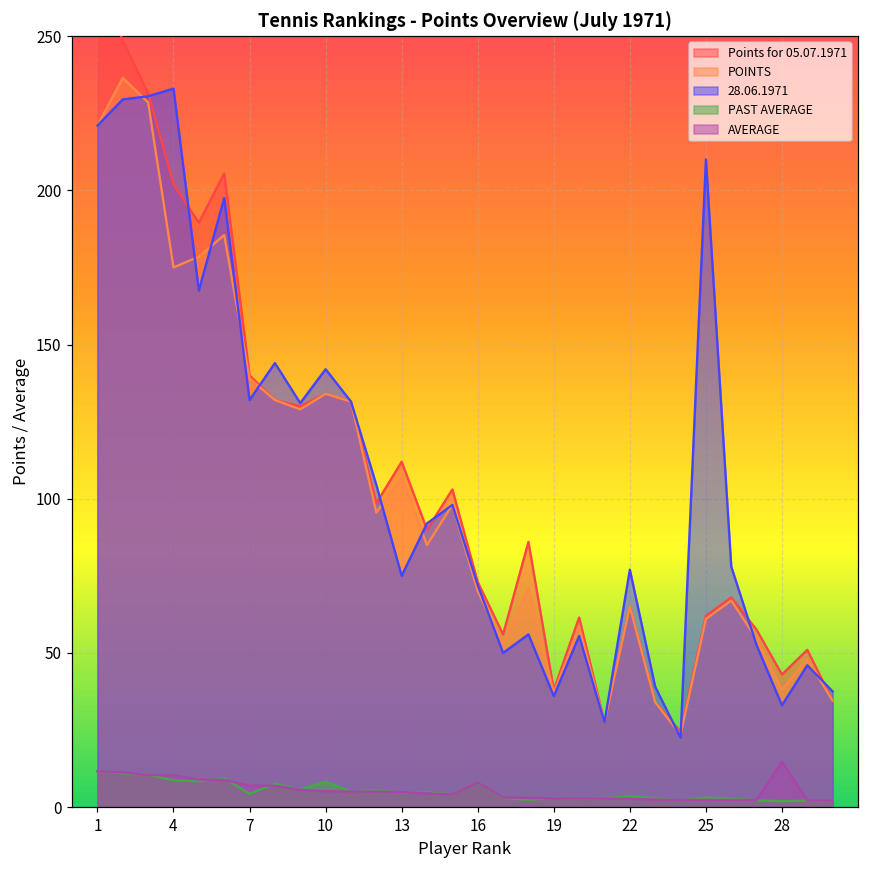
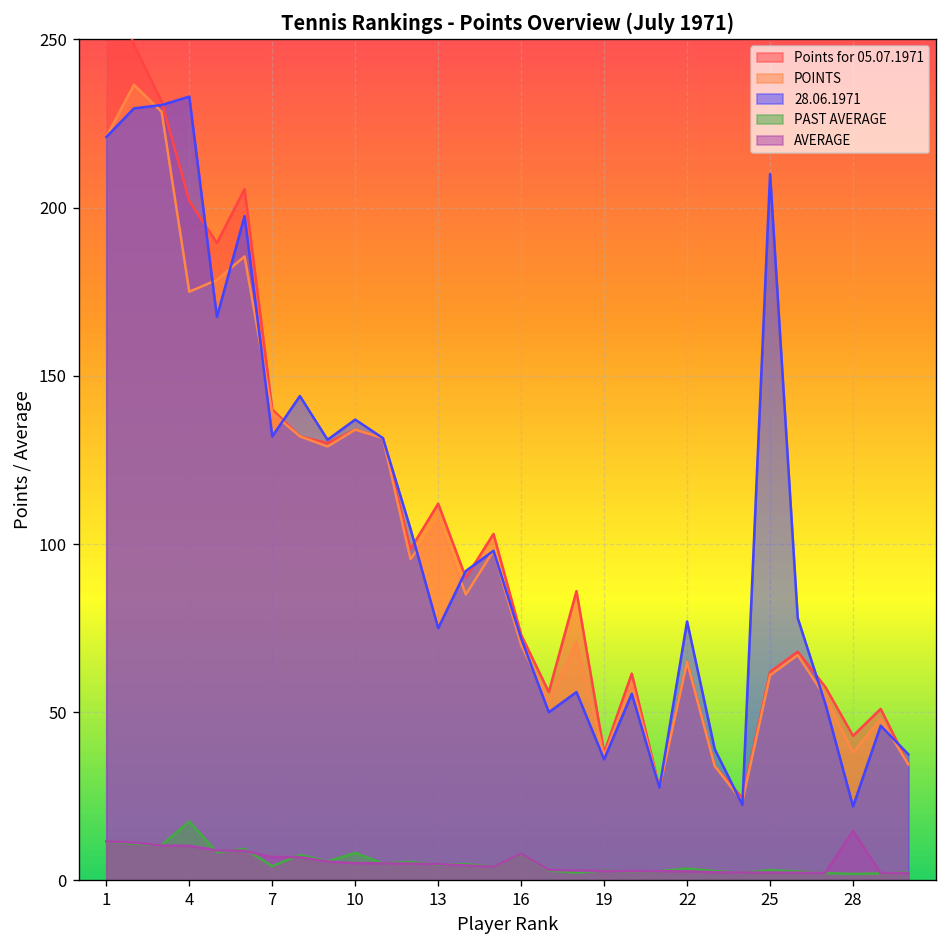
  {
    "28.06.1971": {
      "4": 233,
      "7": 132,
-     "10": 142,
+     "10": 137,
      "13": 75,
      "16": 72,
      "19": 36,
      "22": 77,
      "25": 210,
-     "28": 33
+     "28": 22
    },
    "PAST AVERAGE": {
-     "4": 9,
+     "4": 18,
      "7": 4,
      "10": 8,
      "28": 2
    },
    "AVERAGE": {
      "4": 10,
      "7": 7,
      "10": 5,
      "28": 15
    }
  }
